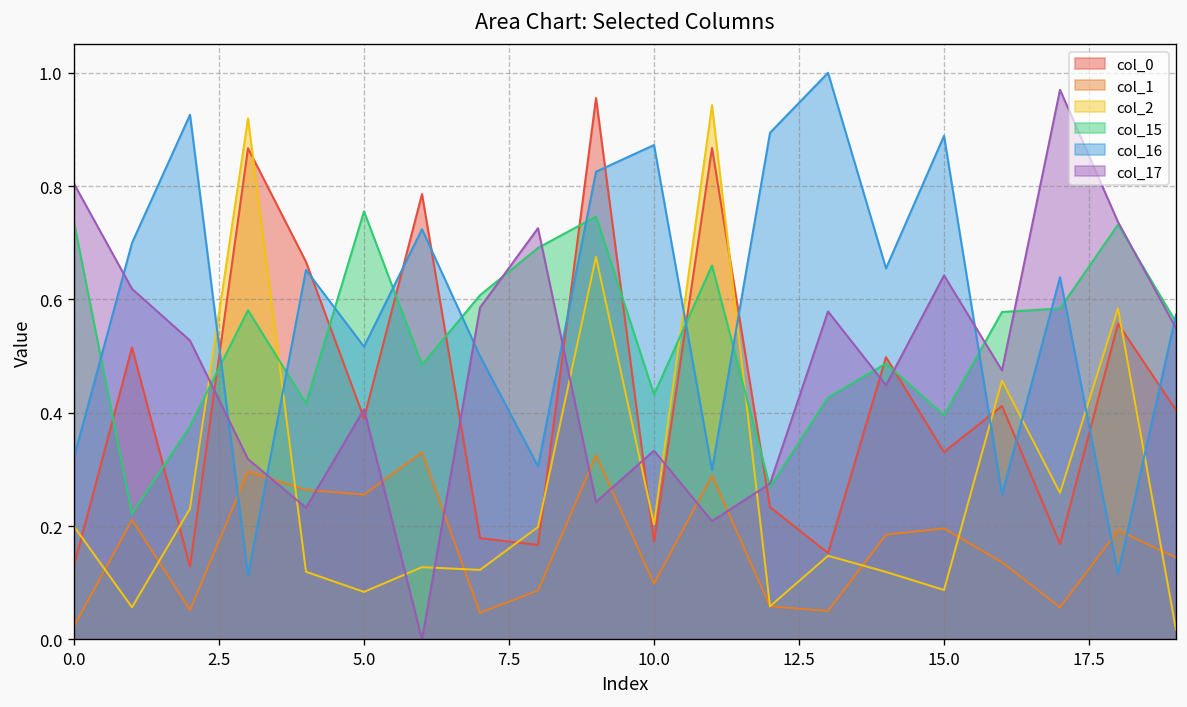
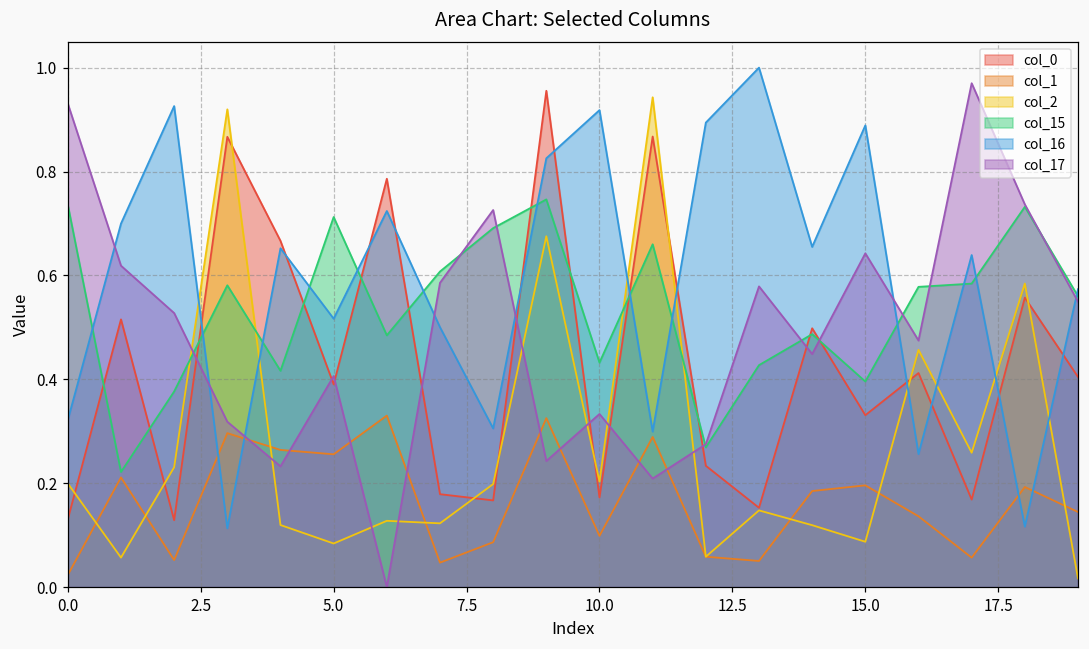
  {
    "col_15": {
      "0.0": 0.74,
-     "5.0": 0.76,
+     "5.0": 0.71,
      "10.0": 0.43,
      "15.0": 0.40
    },
    "col_16": {
      "0.0": 0.32,
      "5.0": 0.52,
-     "10.0": 0.87,
+     "10.0": 0.92,
      "15.0": 0.89
    },
    "col_17": {
-     "0.0": 0.80,
+     "0.0": 0.93,
      "5.0": 0.41,
      "10.0": 0.33,
      "15.0": 0.64
    }
  }
